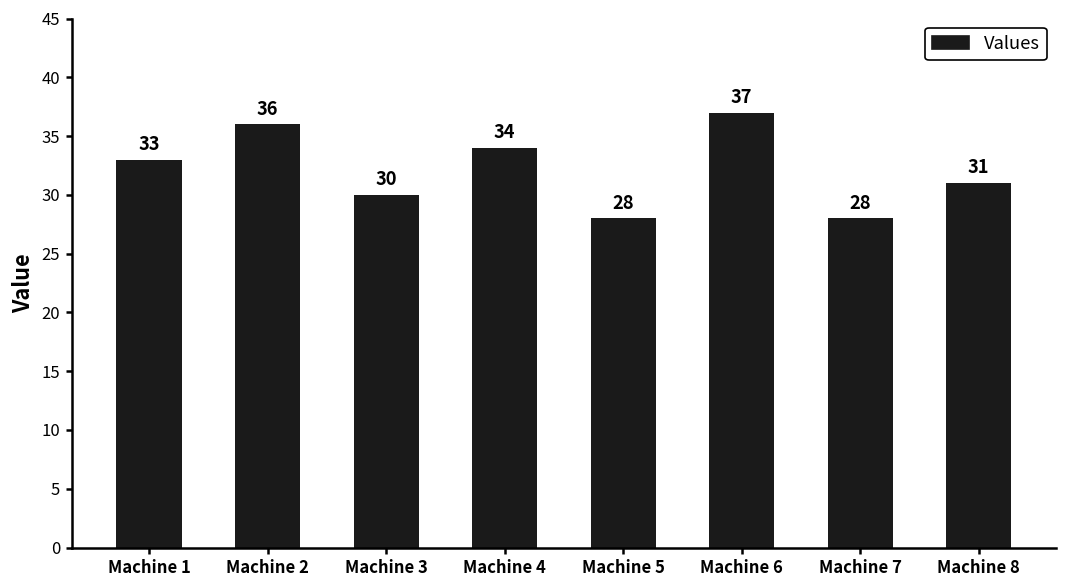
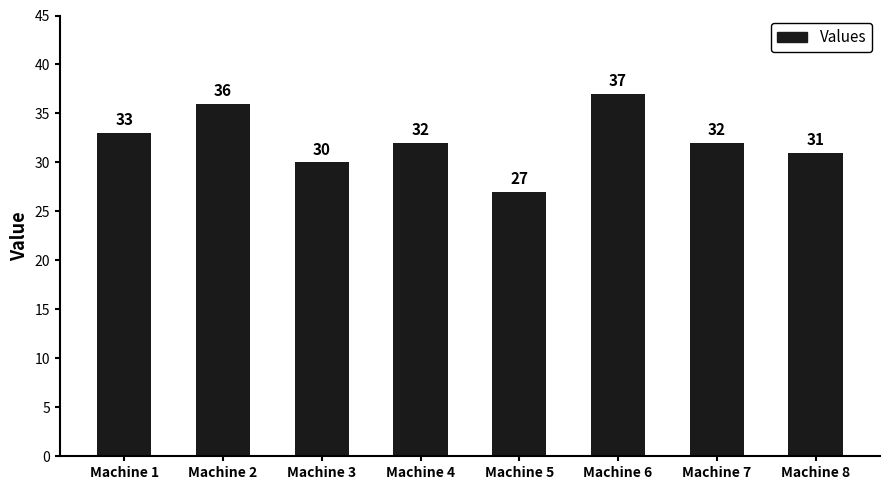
  {
    "Machine 1": 33,
    "Machine 2": 36,
    "Machine 3": 30,
-   "Machine 4": 34,
-   "Machine 5": 28,
+   "Machine 4": 32,
+   "Machine 5": 27,
    "Machine 6": 37,
-   "Machine 7": 28,
+   "Machine 7": 32,
    "Machine 8": 31
  }
